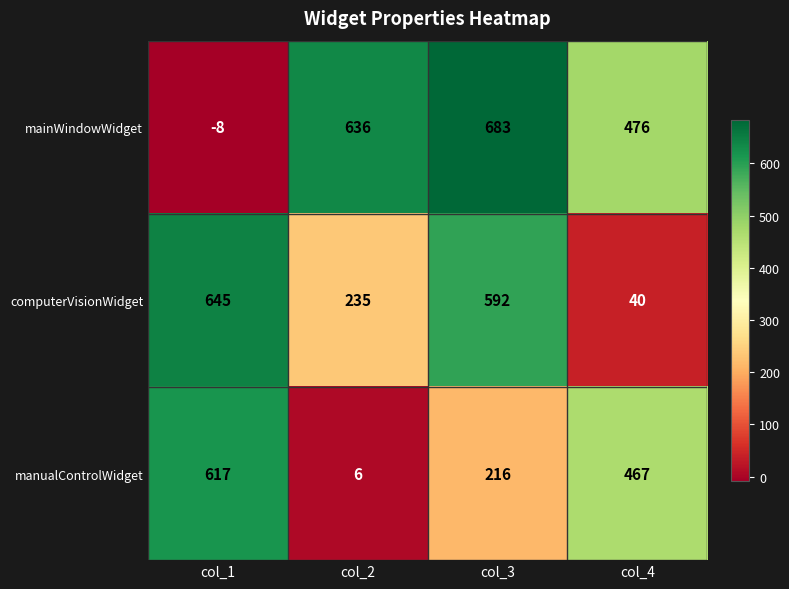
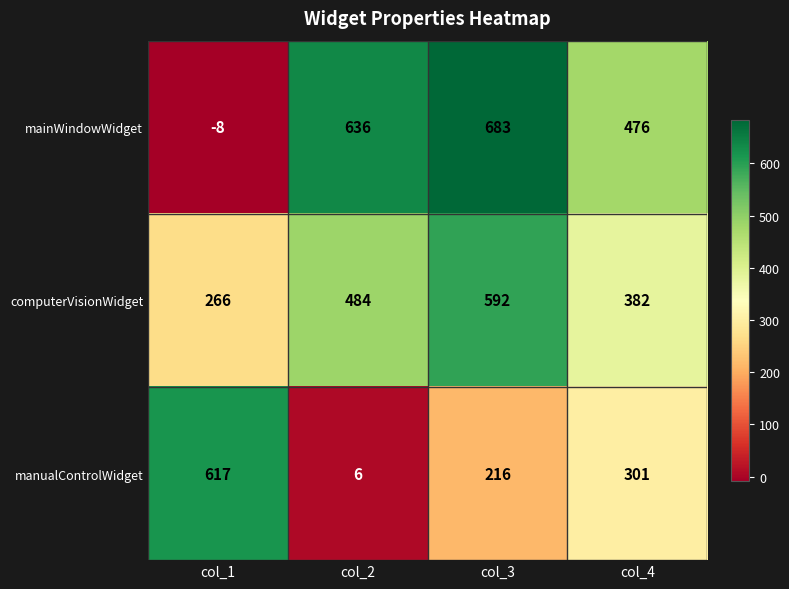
  {
    "mainWindowWidget": {
      "col_1": -8,
      "col_2": 636,
      "col_3": 683,
      "col_4": 476
    },
    "computerVisionWidget": {
-     "col_1": 645,
-     "col_2": 235,
+     "col_1": 266,
+     "col_2": 484,
      "col_3": 592,
-     "col_4": 40
+     "col_4": 382
    },
    "manualControlWidget": {
      "col_1": 617,
      "col_2": 6,
      "col_3": 216,
-     "col_4": 467
+     "col_4": 301
    }
  }
